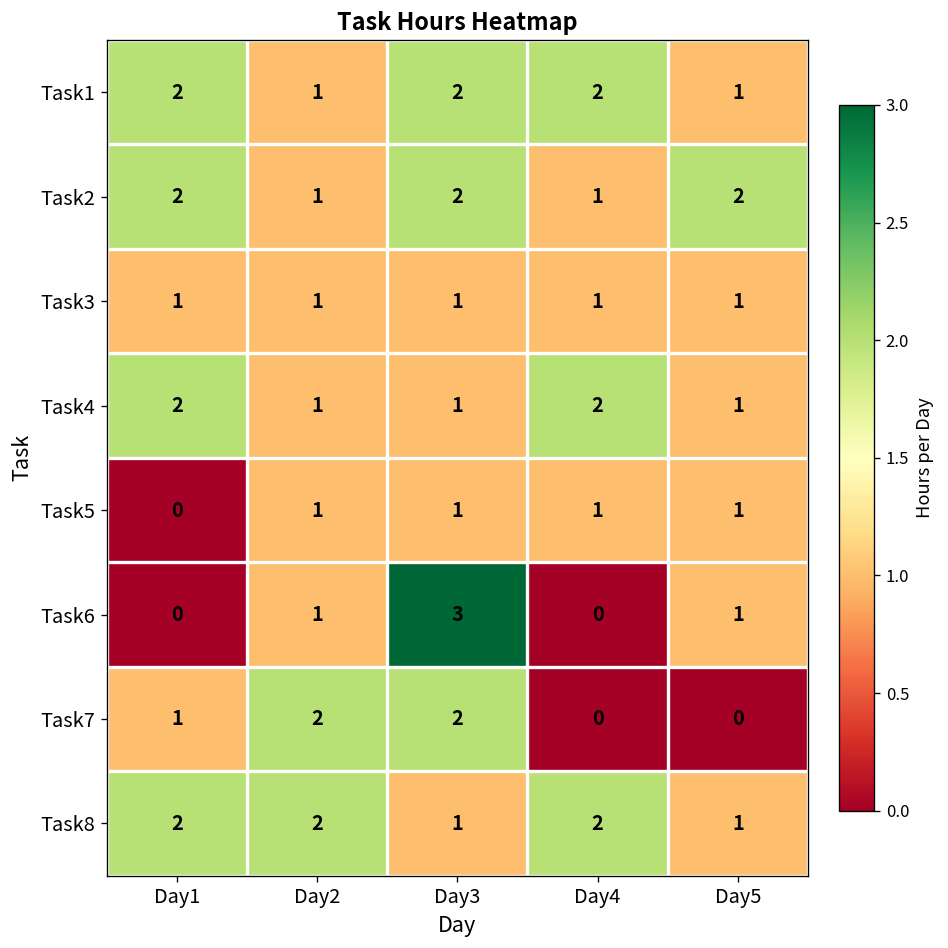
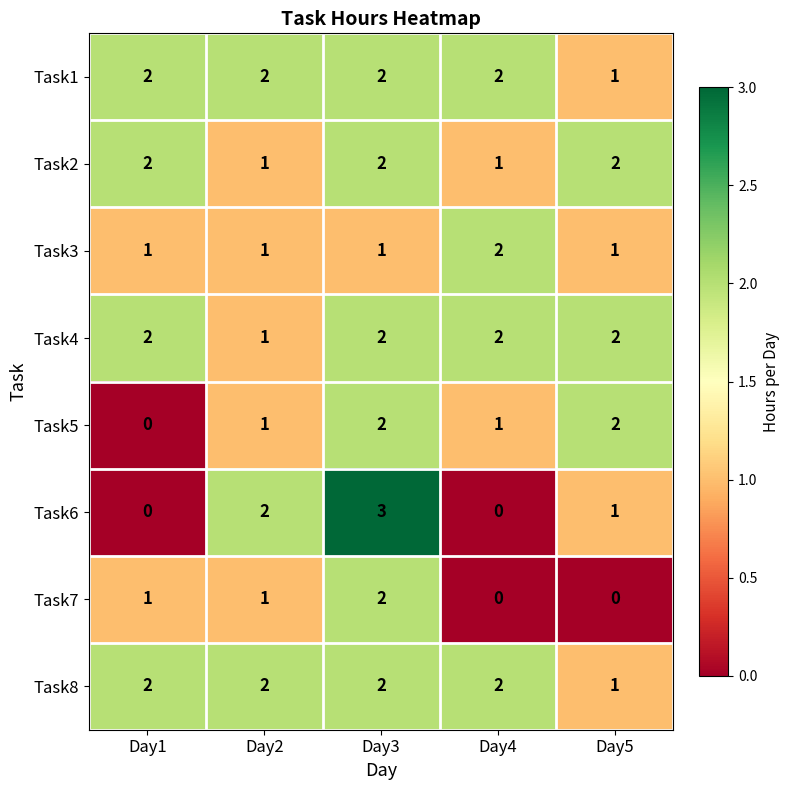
  {
    "Task1": {
      "Day1": 2,
-     "Day2": 1,
+     "Day2": 2,
      "Day3": 2,
      "Day4": 2,
      "Day5": 1
    },
    "Task2": {
      "Day1": 2,
      "Day2": 1,
      "Day3": 2,
      "Day4": 1,
      "Day5": 2
    },
    "Task3": {
      "Day1": 1,
      "Day2": 1,
      "Day3": 1,
-     "Day4": 1,
+     "Day4": 2,
      "Day5": 1
    },
    "Task4": {
      "Day1": 2,
      "Day2": 1,
-     "Day3": 1,
+     "Day3": 2,
      "Day4": 2,
-     "Day5": 1
+     "Day5": 2
    },
    "Task5": {
      "Day1": 0,
      "Day2": 1,
-     "Day3": 1,
+     "Day3": 2,
      "Day4": 1,
-     "Day5": 1
+     "Day5": 2
    },
    "Task6": {
      "Day1": 0,
-     "Day2": 1,
+     "Day2": 2,
      "Day3": 3,
      "Day4": 0,
      "Day5": 1
    },
    "Task7": {
      "Day1": 1,
-     "Day2": 2,
+     "Day2": 1,
      "Day3": 2,
      "Day4": 0,
      "Day5": 0
    },
    "Task8": {
      "Day1": 2,
      "Day2": 2,
-     "Day3": 1,
+     "Day3": 2,
      "Day4": 2,
      "Day5": 1
    }
  }
